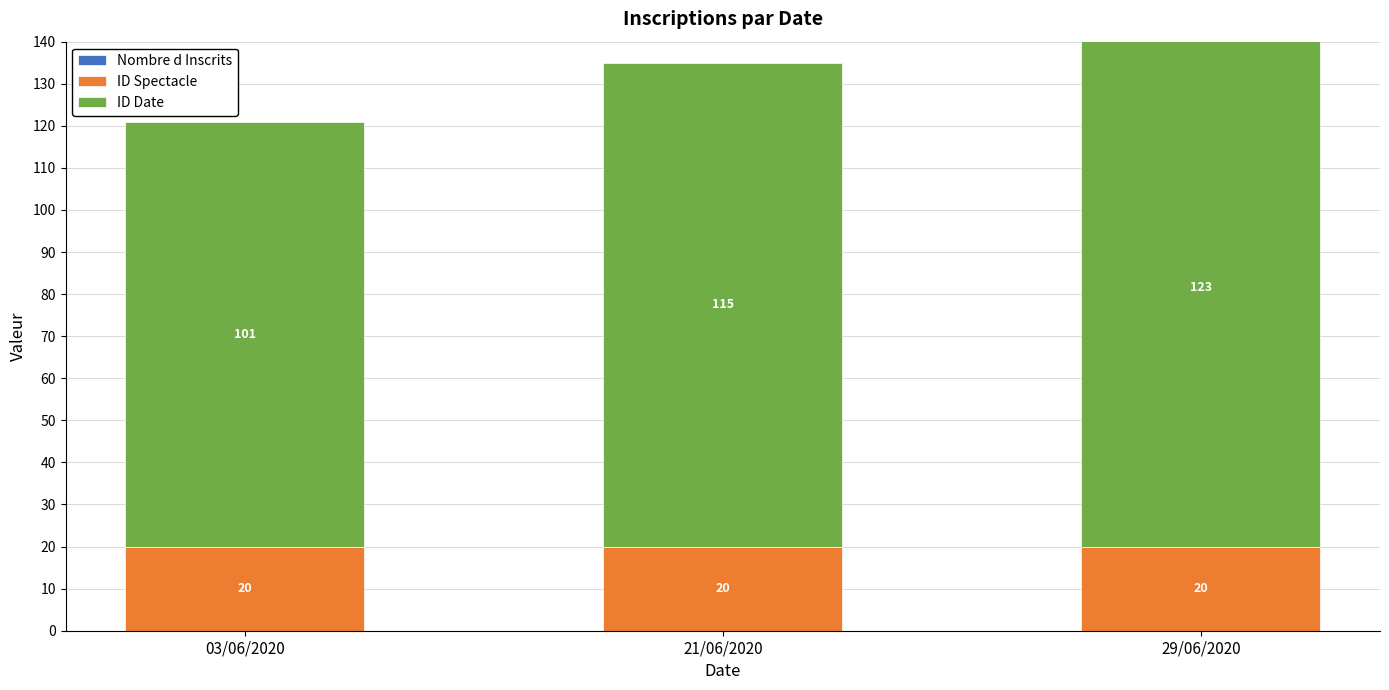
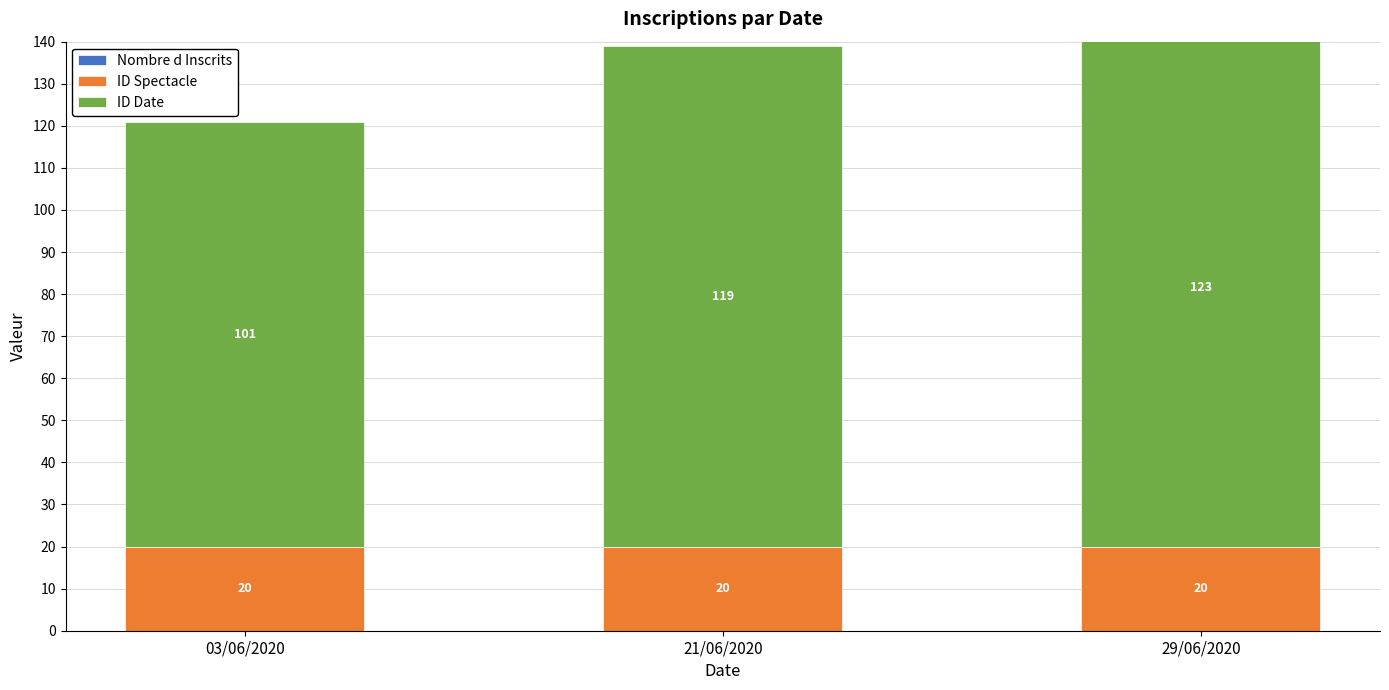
  {
    "Nombre d Inscrits": {
      "03/06/2020": 0,
      "21/06/2020": 0,
      "29/06/2020": 0
    },
    "ID Spectacle": {
      "03/06/2020": 20,
      "21/06/2020": 20,
      "29/06/2020": 20
    },
    "ID Date": {
      "03/06/2020": 101,
-     "21/06/2020": 115
+     "21/06/2020": 119
    }
  }
